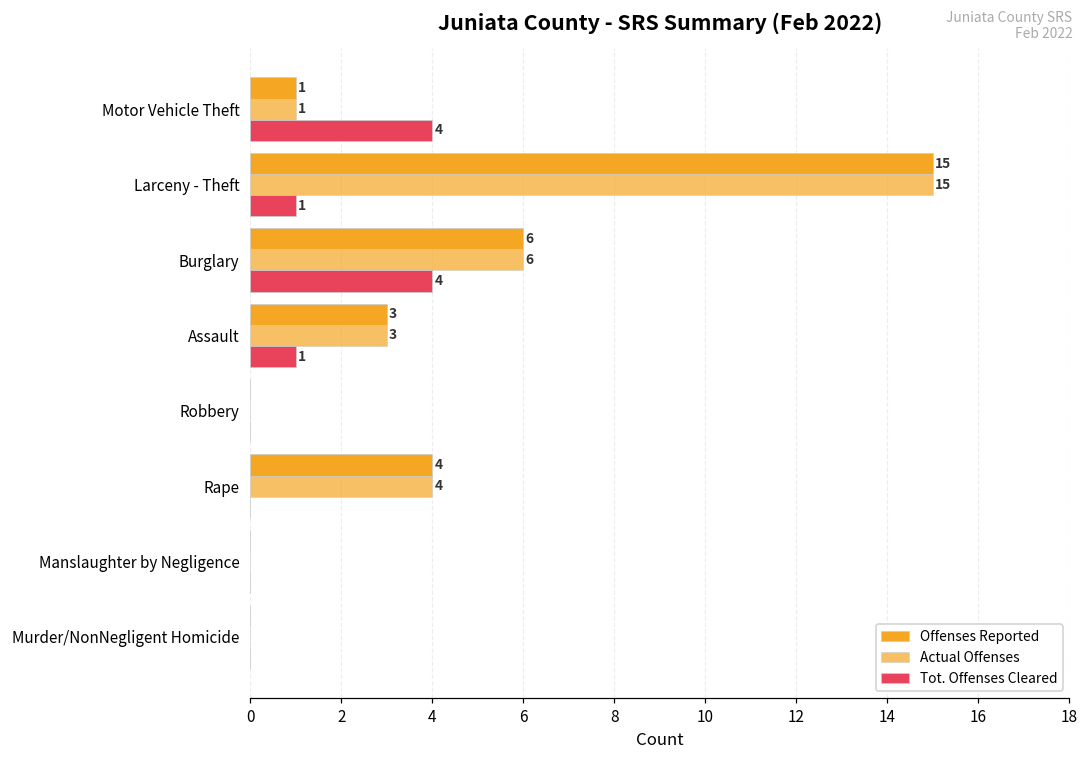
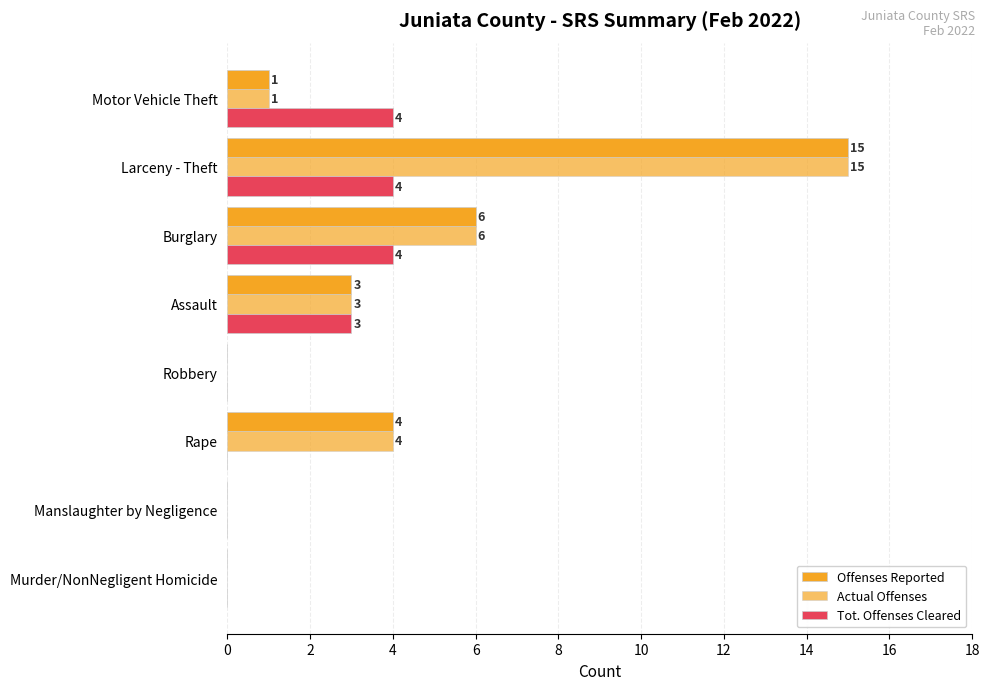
  {
    "Tot. Offenses Cleared": {
      "Motor Vehicle Theft": 4,
-     "Larceny - Theft": 1,
+     "Larceny - Theft": 4,
      "Burglary": 4,
-     "Assault": 1
+     "Assault": 3
    }
  }
